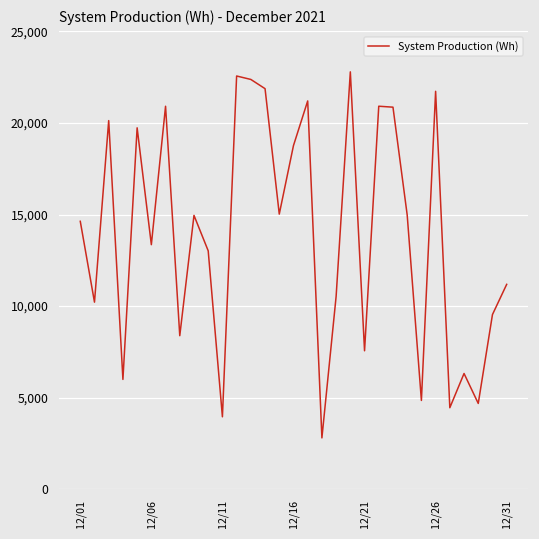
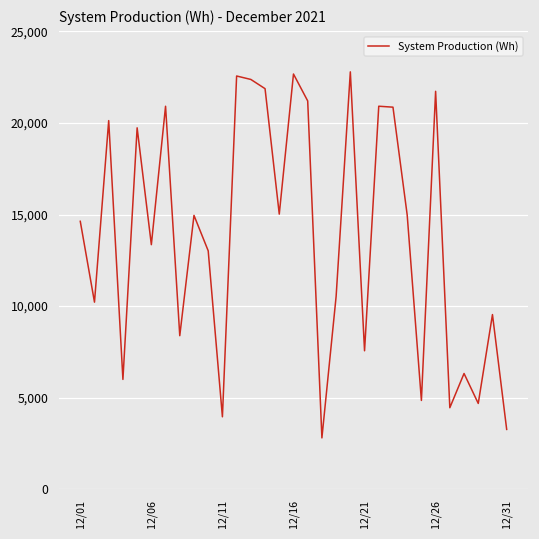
  {
    "12/01": "14,600",
    "12/06": "13,400",
    "12/11": "4,000",
-   "12/16": "18,800",
+   "12/16": "22,700",
    "12/21": "7,600",
    "12/26": "21,700",
-   "12/31": "11,200"
+   "12/31": "3,300"
  }
